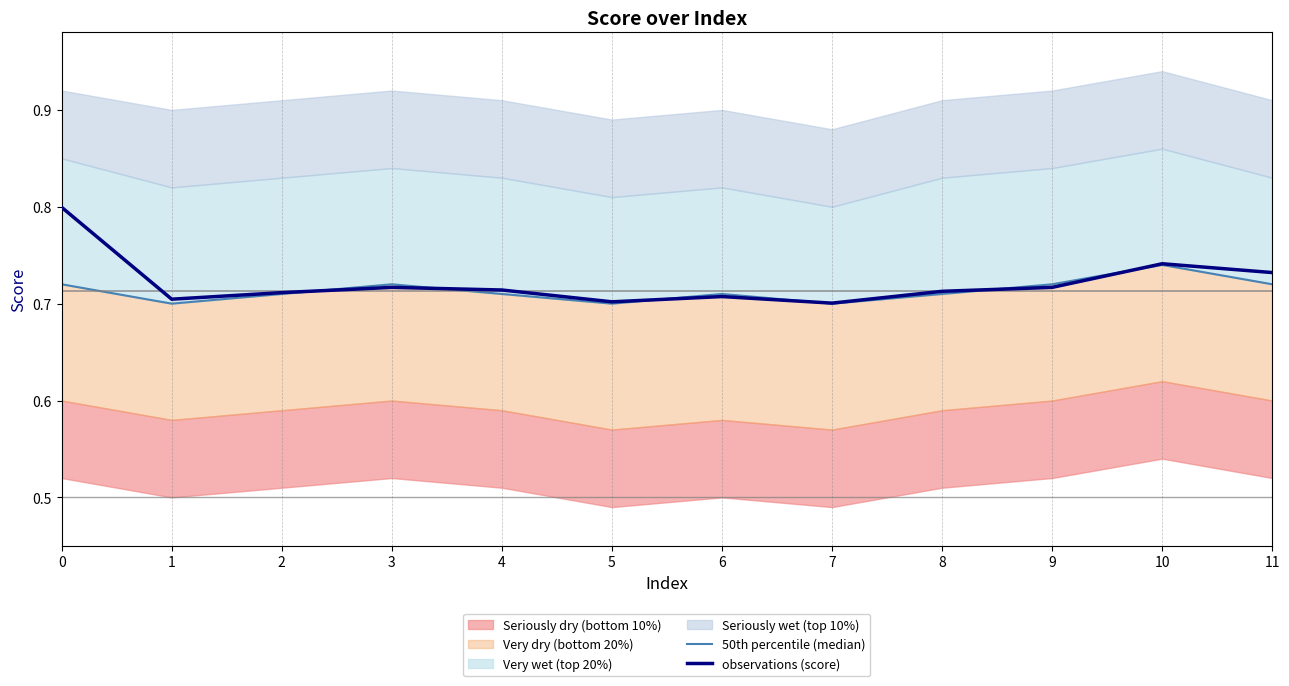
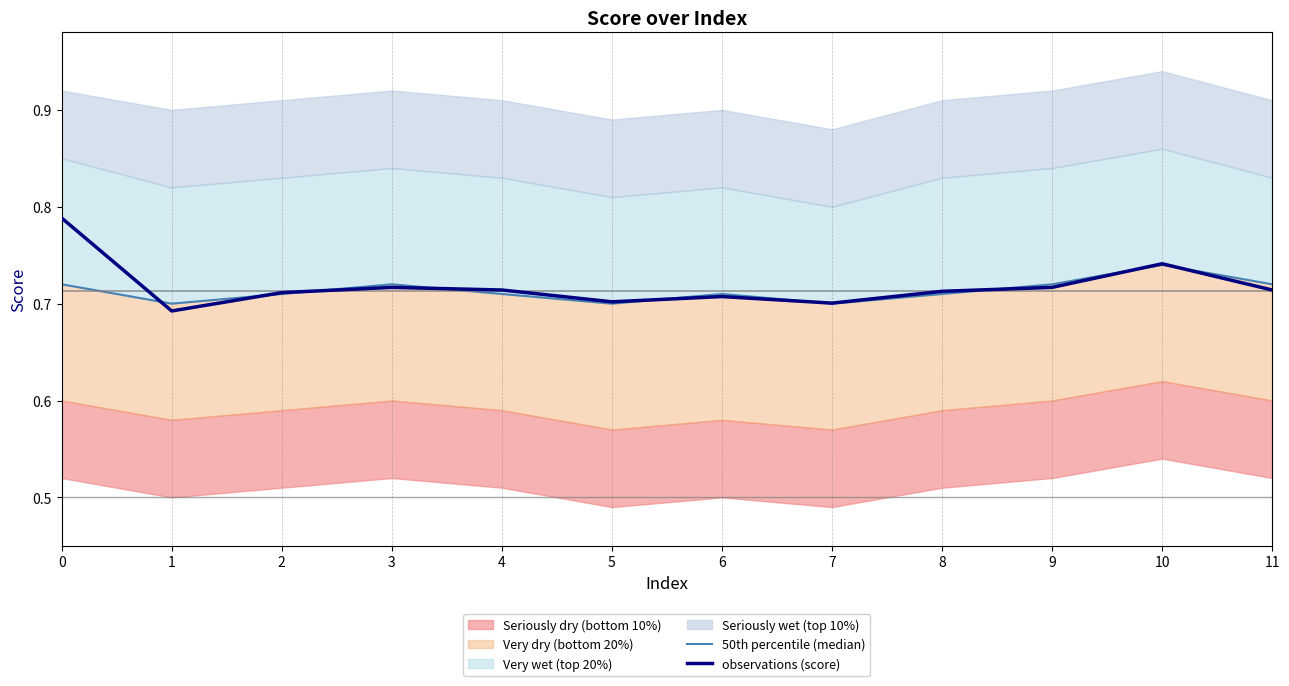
  {
    "observations (score)": {
-     "0": 0.80,
-     "1": 0.70,
+     "0": 0.79,
+     "1": 0.69,
      "3": 0.72,
      "4": 0.71,
      "6": 0.71,
      "8": 0.71,
      "9": 0.72,
-     "11": 0.73
+     "11": 0.71
    }
  }
